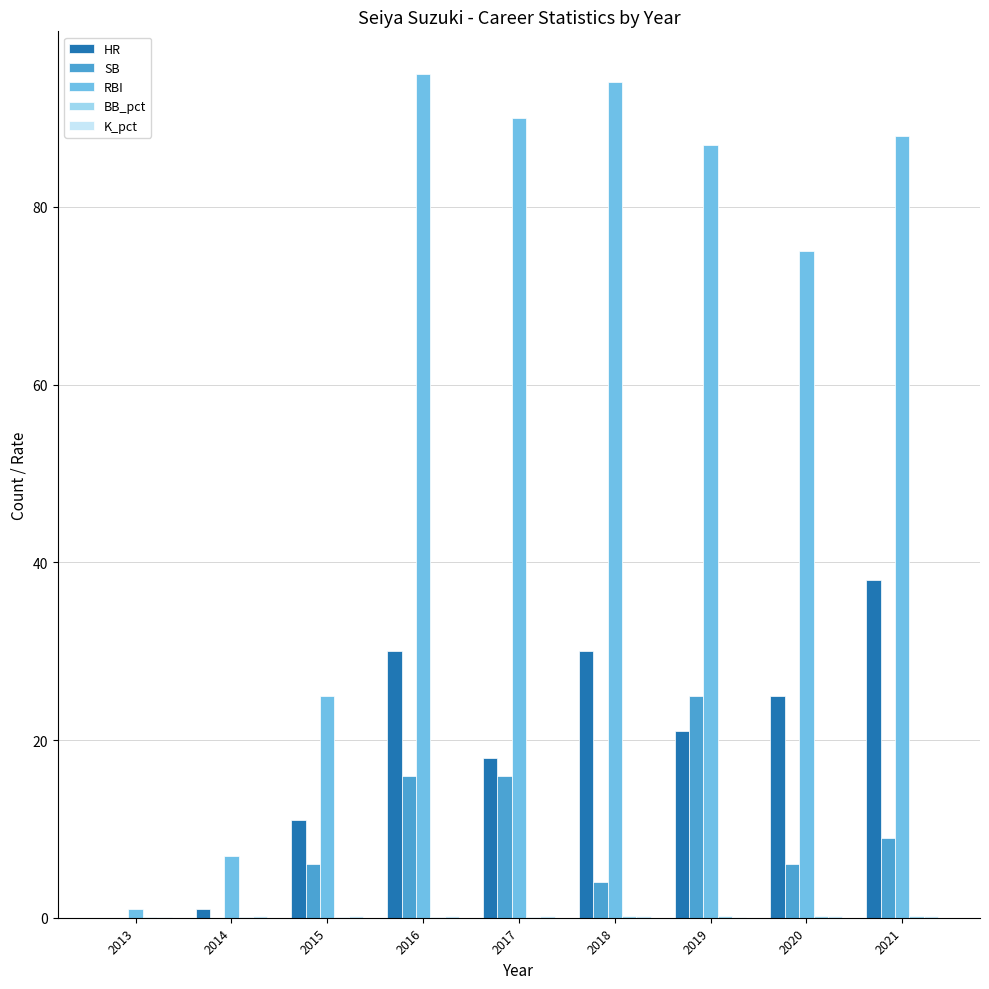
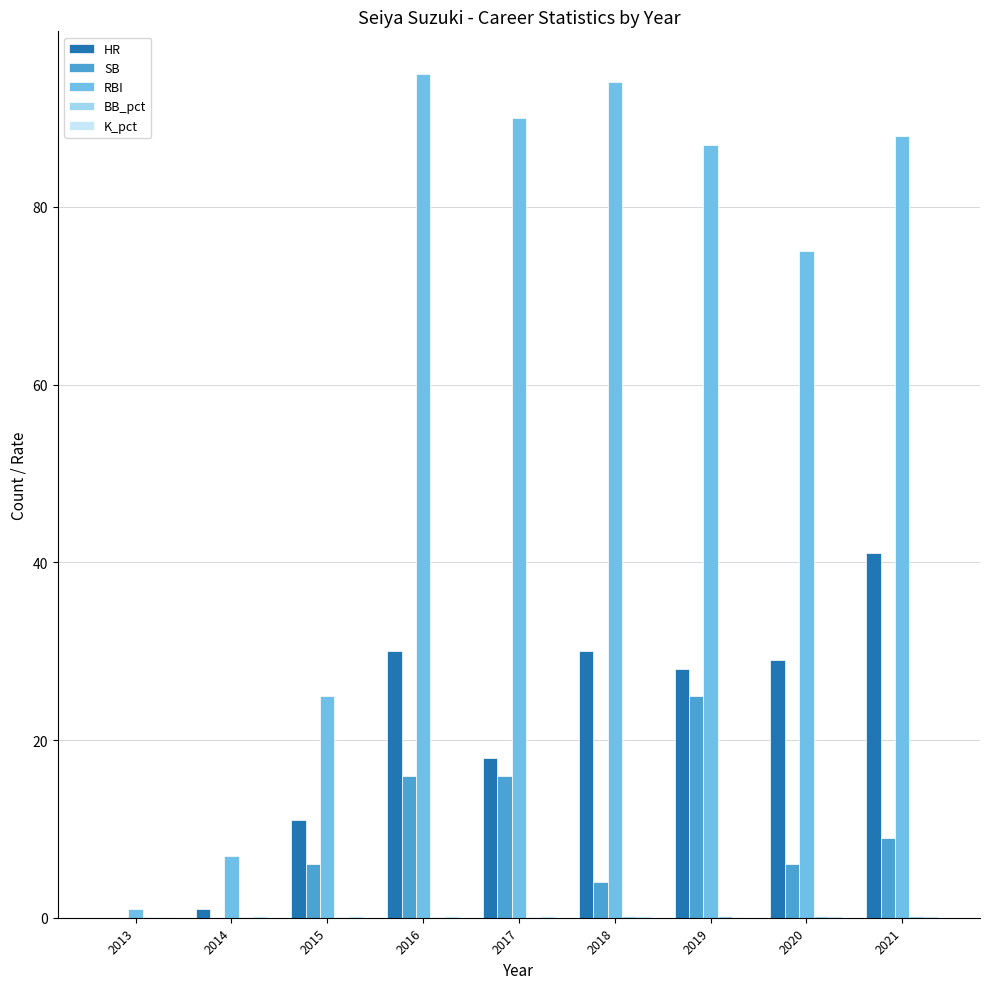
  {
    "HR": {
      "2013": 0,
      "2014": 1,
      "2015": 11,
      "2016": 30,
      "2017": 18,
      "2018": 30,
-     "2019": 21,
-     "2020": 25,
-     "2021": 38
+     "2019": 28,
+     "2020": 29,
+     "2021": 41
    }
  }
